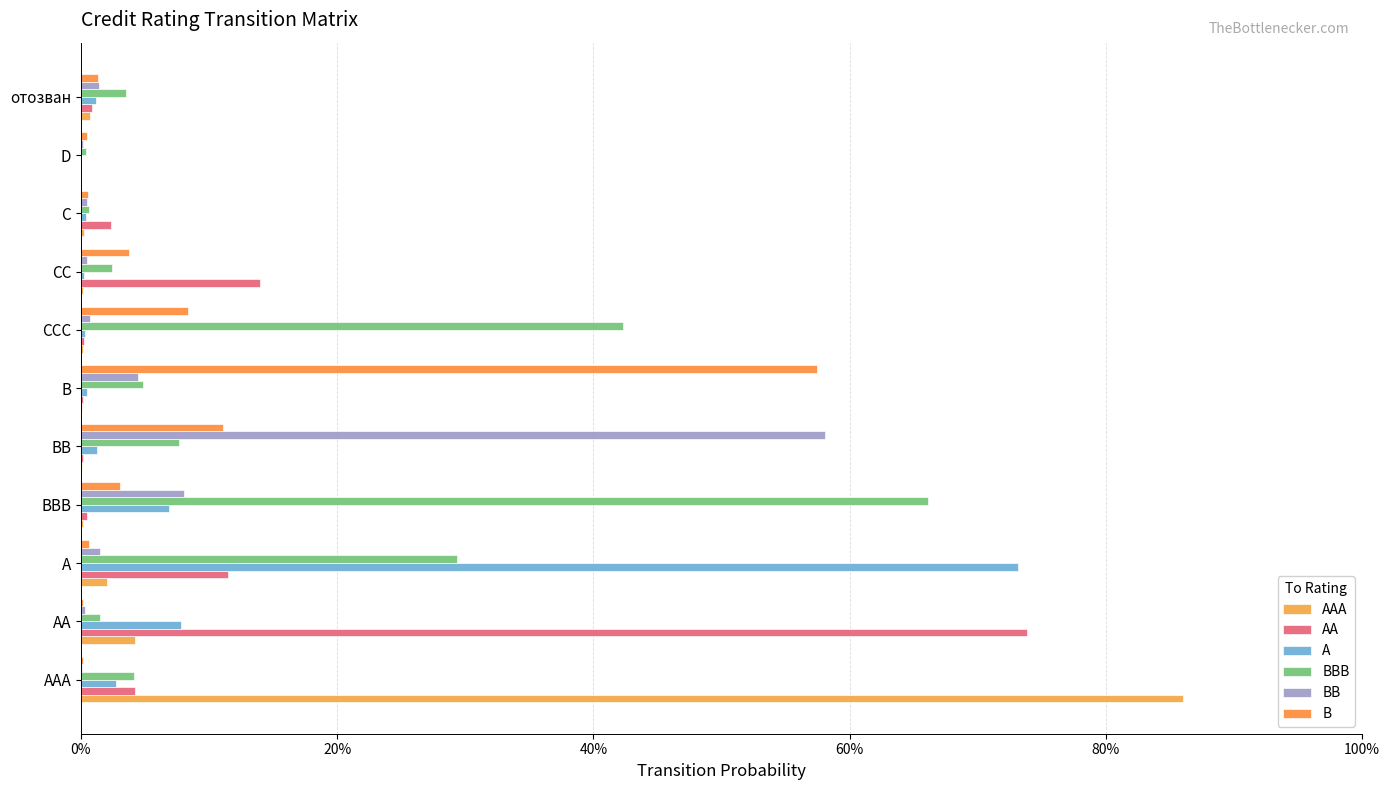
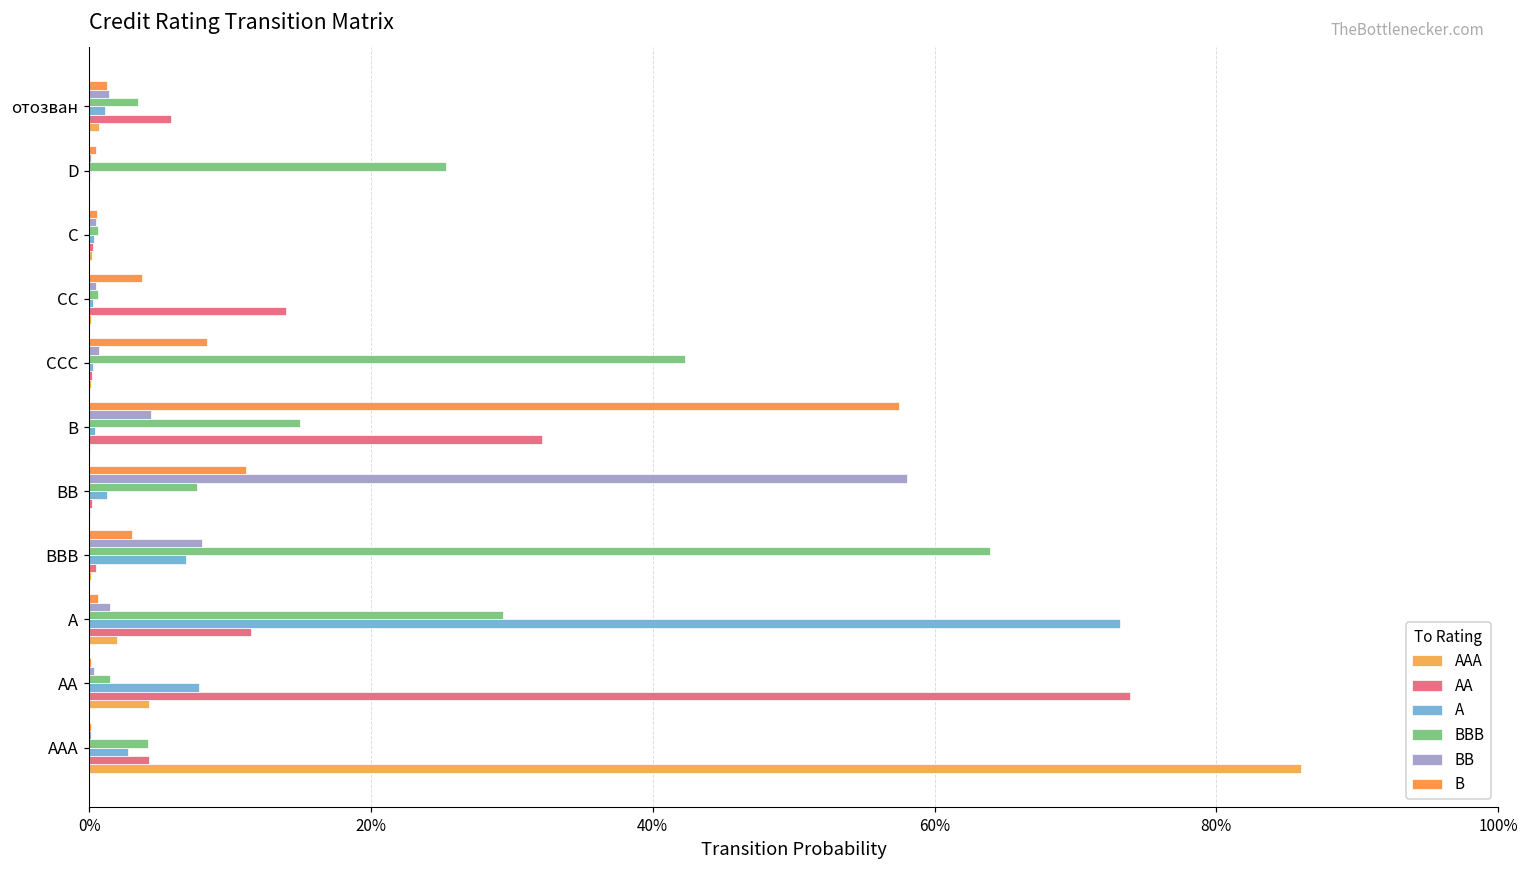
  {
    "AA": {
-     "отозван": "0.8%",
-     "C": "2.3%",
+     "отозван": "5.8%",
+     "C": "0.3%",
      "CC": "14.0%",
      "CCC": "0.2%",
-     "B": "0.1%",
+     "B": "32.2%",
      "BBB": "0.5%",
      "A": "11.5%",
      "AA": "73.9%",
      "AAA": "4.2%"
    },
    "BBB": {
      "отозван": "3.5%",
-     "D": "0.4%",
+     "D": "25.3%",
      "C": "0.6%",
-     "CC": "2.4%",
+     "CC": "0.6%",
      "CCC": "42.3%",
-     "B": "4.8%",
+     "B": "15.0%",
      "BB": "7.7%",
-     "BBB": "66.1%",
+     "BBB": "63.9%",
      "A": "29.4%",
      "AA": "1.5%",
      "AAA": "4.2%"
    }
  }
